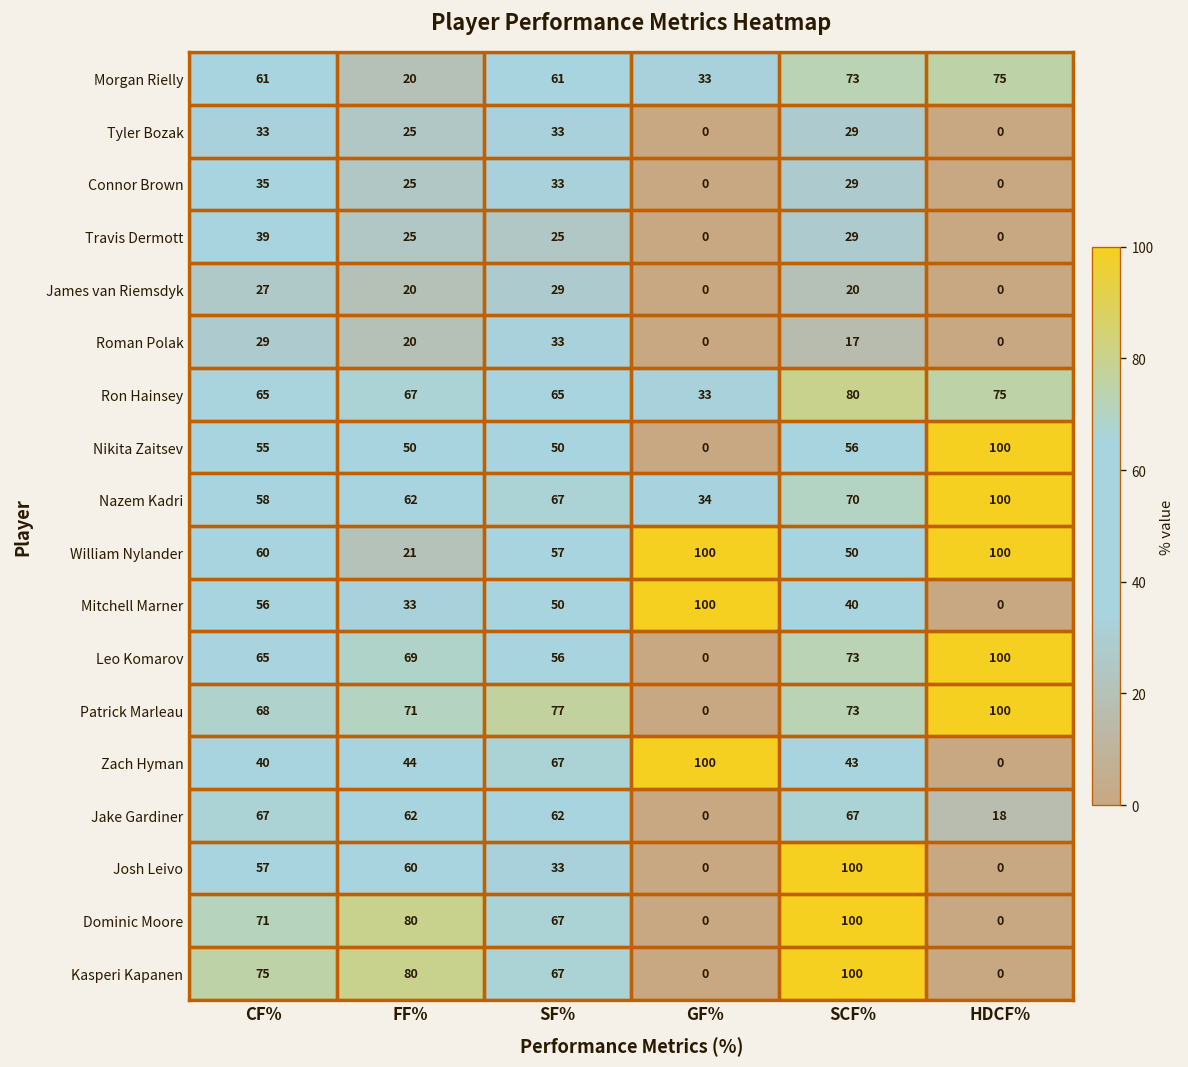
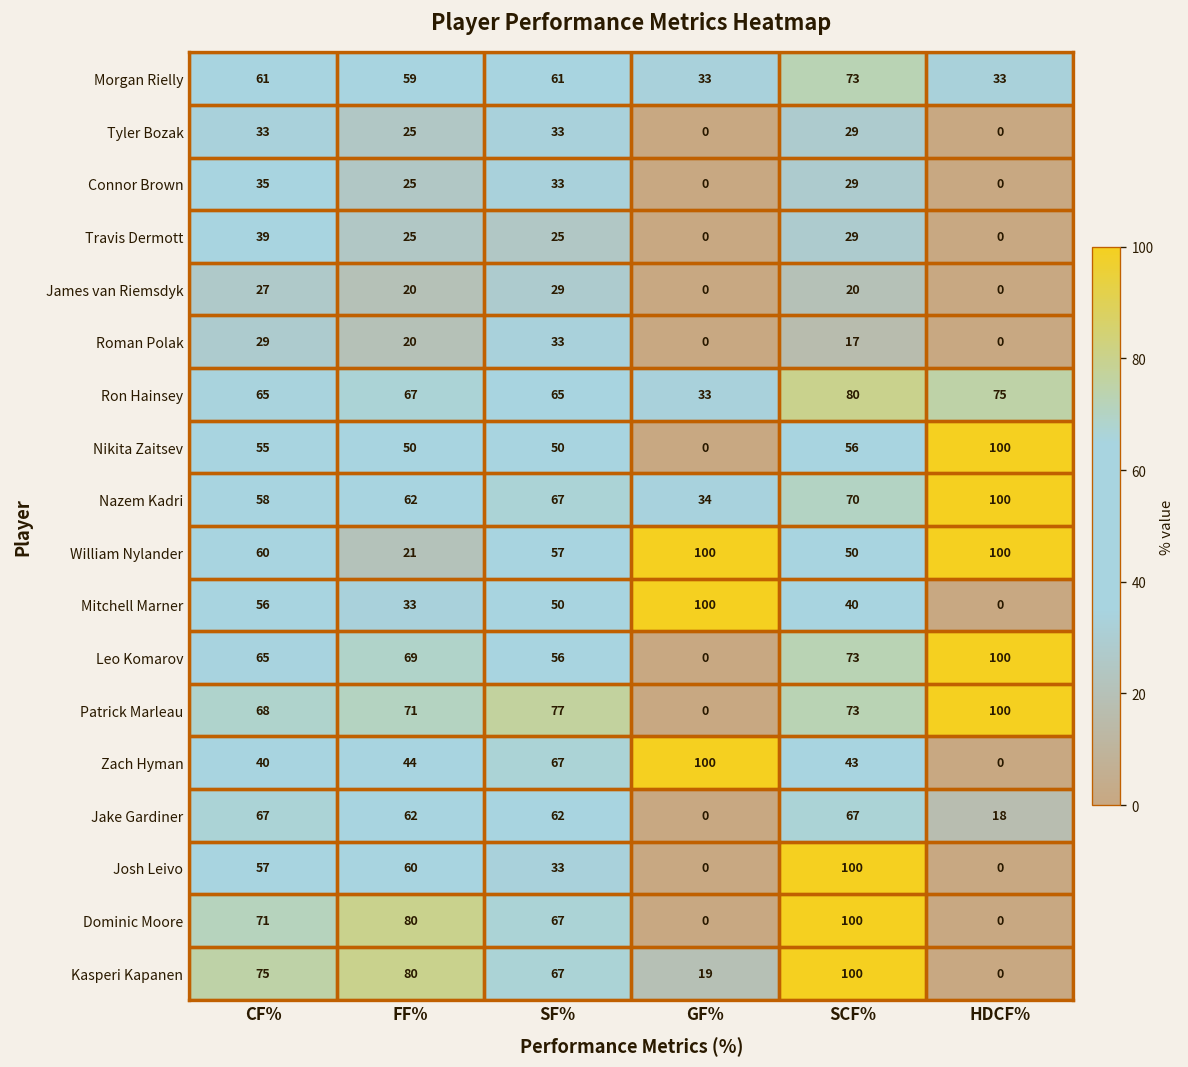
  {
    "Morgan Rielly": {
      "CF%": 61,
-     "FF%": 20,
+     "FF%": 59,
      "SF%": 61,
      "GF%": 33,
      "SCF%": 73,
-     "HDCF%": 75
+     "HDCF%": 33
    },
    "Tyler Bozak": {
      "CF%": 33,
      "FF%": 25,
      "SF%": 33,
      "GF%": 0,
      "SCF%": 29,
      "HDCF%": 0
    },
    "Connor Brown": {
      "CF%": 35,
      "FF%": 25,
      "SF%": 33,
      "GF%": 0,
      "SCF%": 29,
      "HDCF%": 0
    },
    "Travis Dermott": {
      "CF%": 39,
      "FF%": 25,
      "SF%": 25,
      "GF%": 0,
      "SCF%": 29,
      "HDCF%": 0
    },
    "James van Riemsdyk": {
      "CF%": 27,
      "FF%": 20,
      "SF%": 29,
      "GF%": 0,
      "SCF%": 20,
      "HDCF%": 0
    },
    "Roman Polak": {
      "CF%": 29,
      "FF%": 20,
      "SF%": 33,
      "GF%": 0,
      "SCF%": 17,
      "HDCF%": 0
    },
    "Ron Hainsey": {
      "CF%": 65,
      "FF%": 67,
      "SF%": 65,
      "GF%": 33,
      "SCF%": 80,
      "HDCF%": 75
    },
    "Nikita Zaitsev": {
      "CF%": 55,
      "FF%": 50,
      "SF%": 50,
      "GF%": 0,
      "SCF%": 56,
      "HDCF%": 100
    },
    "Nazem Kadri": {
      "CF%": 58,
      "FF%": 62,
      "SF%": 67,
      "GF%": 34,
      "SCF%": 70,
      "HDCF%": 100
    },
    "William Nylander": {
      "CF%": 60,
      "FF%": 21,
      "SF%": 57,
      "GF%": 100,
      "SCF%": 50,
      "HDCF%": 100
    },
    "Mitchell Marner": {
      "CF%": 56,
      "FF%": 33,
      "SF%": 50,
      "GF%": 100,
      "SCF%": 40,
      "HDCF%": 0
    },
    "Leo Komarov": {
      "CF%": 65,
      "FF%": 69,
      "SF%": 56,
      "GF%": 0,
      "SCF%": 73,
      "HDCF%": 100
    },
    "Patrick Marleau": {
      "CF%": 68,
      "FF%": 71,
      "SF%": 77,
      "GF%": 0,
      "SCF%": 73,
      "HDCF%": 100
    },
    "Zach Hyman": {
      "CF%": 40,
      "FF%": 44,
      "SF%": 67,
      "GF%": 100,
      "SCF%": 43,
      "HDCF%": 0
    },
    "Jake Gardiner": {
      "CF%": 67,
      "FF%": 62,
      "SF%": 62,
      "GF%": 0,
      "SCF%": 67,
      "HDCF%": 18
    },
    "Josh Leivo": {
      "CF%": 57,
      "FF%": 60,
      "SF%": 33,
      "GF%": 0,
      "SCF%": 100,
      "HDCF%": 0
    },
    "Dominic Moore": {
      "CF%": 71,
      "FF%": 80,
      "SF%": 67,
      "GF%": 0,
      "SCF%": 100,
      "HDCF%": 0
    },
    "Kasperi Kapanen": {
      "CF%": 75,
      "FF%": 80,
      "SF%": 67,
-     "GF%": 0,
+     "GF%": 19,
      "SCF%": 100,
      "HDCF%": 0
    }
  }
